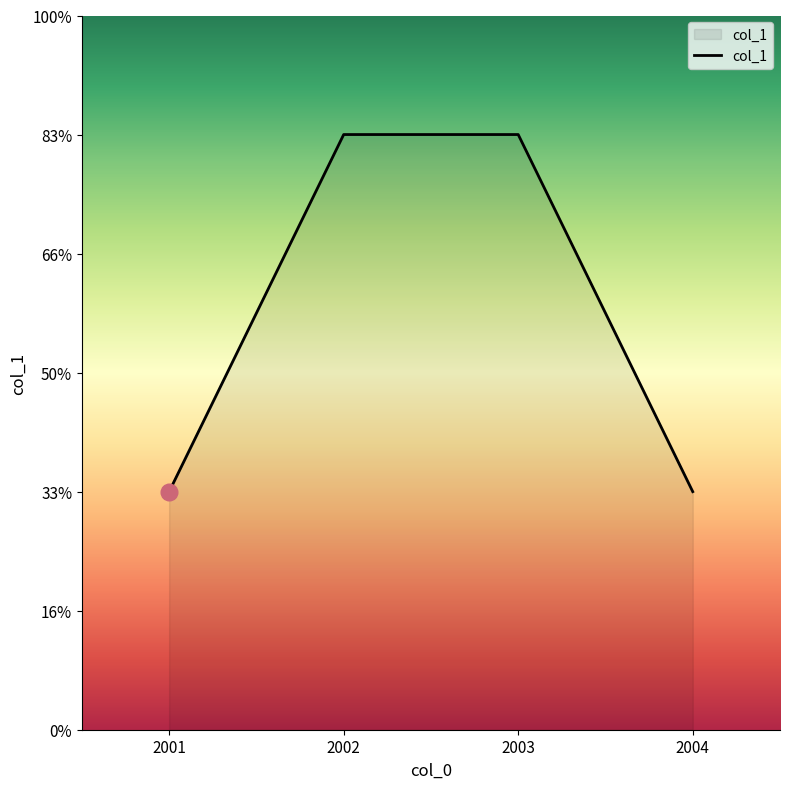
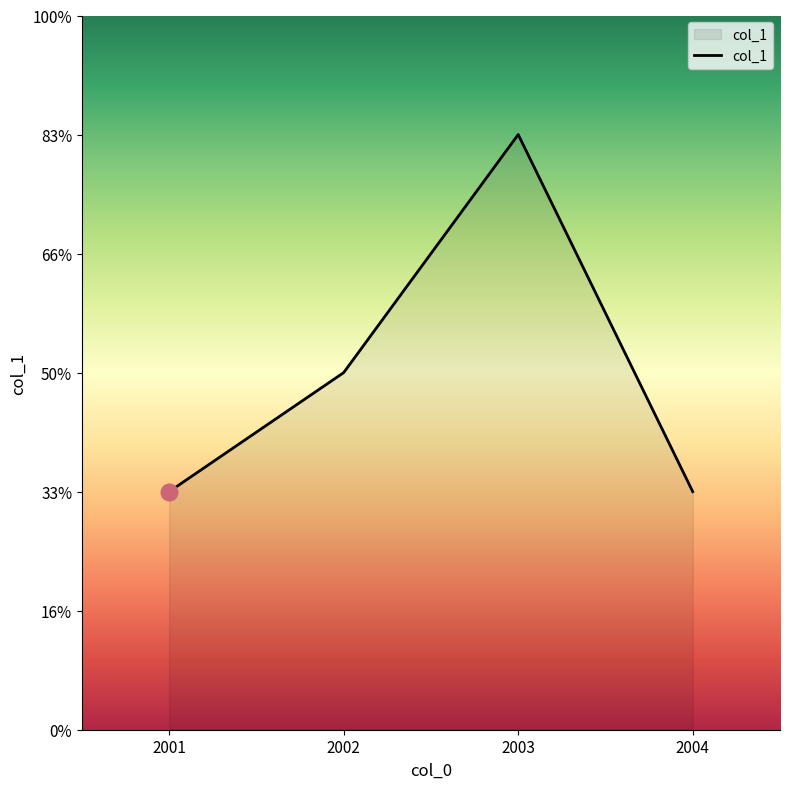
  {
    "col_1": {
-     "2002": "83%",
+     "2002": "50%",
      "2003": "83%",
      "2004": "33%"
    }
  }
